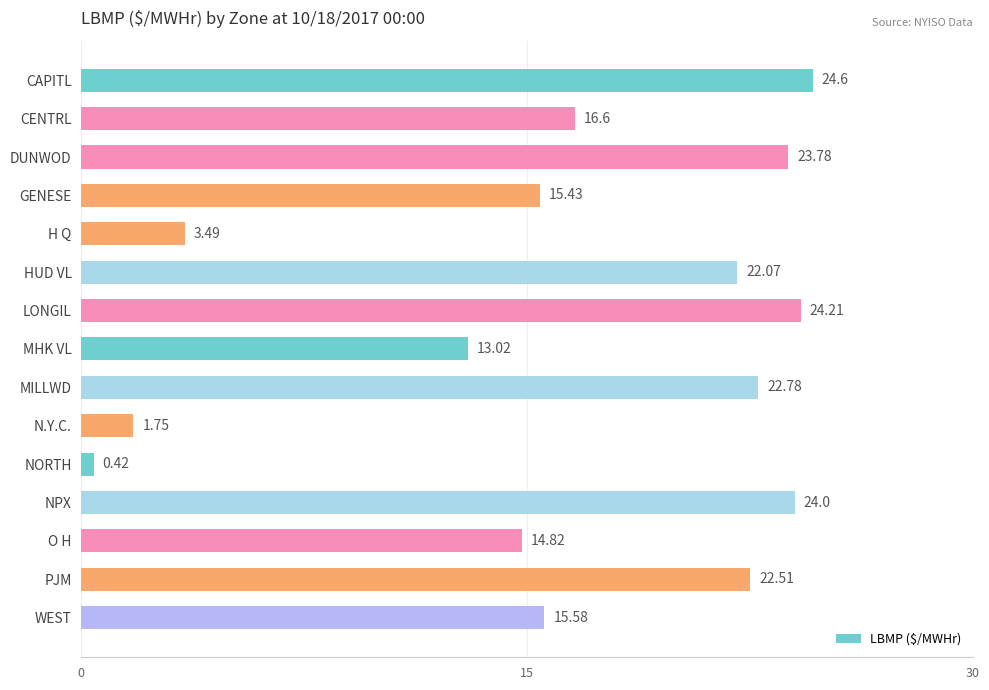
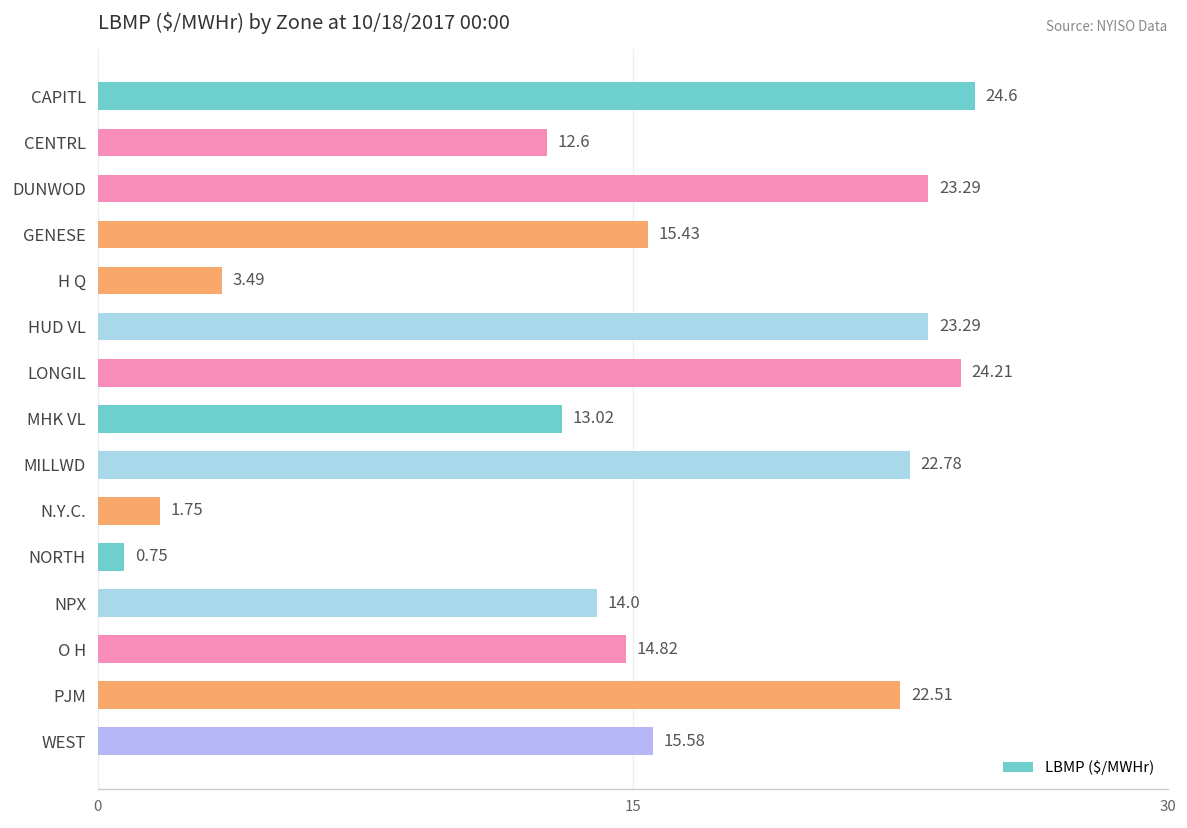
  {
    "CAPITL": 24.6,
-   "CENTRL": 16.6,
-   "DUNWOD": 23.78,
+   "CENTRL": 12.6,
+   "DUNWOD": 23.29,
    "GENESE": 15.43,
    "H Q": 3.49,
-   "HUD VL": 22.07,
+   "HUD VL": 23.29,
    "LONGIL": 24.21,
    "MHK VL": 13.02,
    "MILLWD": 22.78,
    "N.Y.C.": 1.75,
-   "NORTH": 0.42,
-   "NPX": 24.0,
+   "NORTH": 0.75,
+   "NPX": 14.0,
    "O H": 14.82,
    "PJM": 22.51,
    "WEST": 15.58
  }
